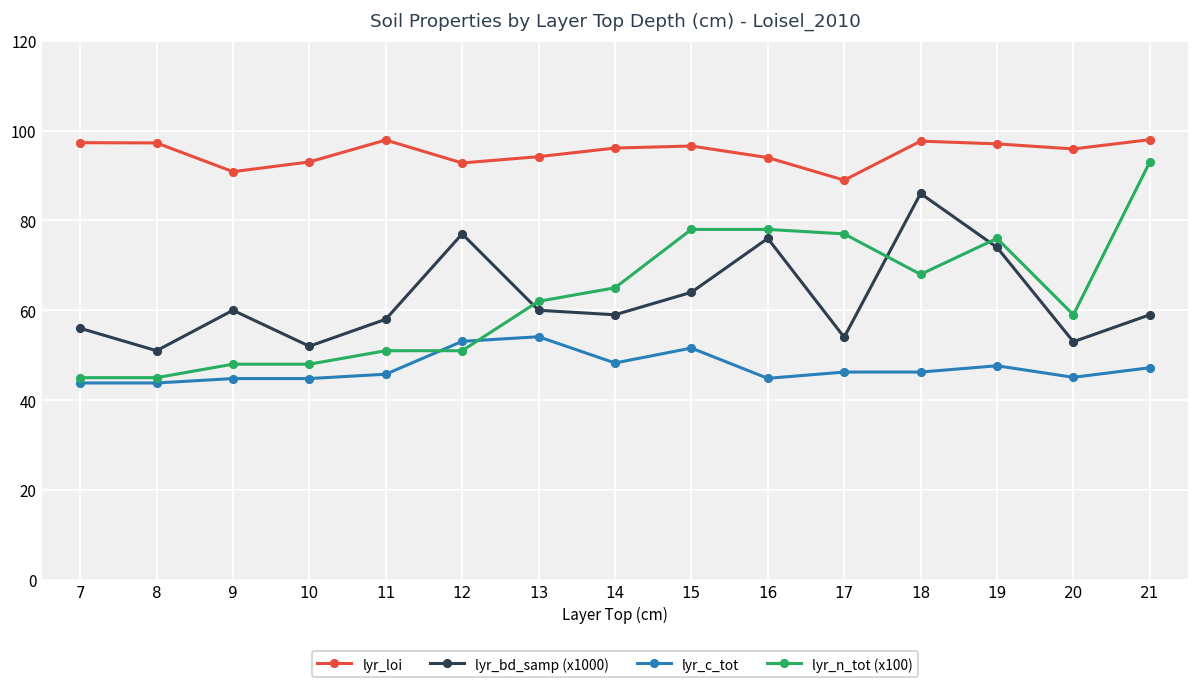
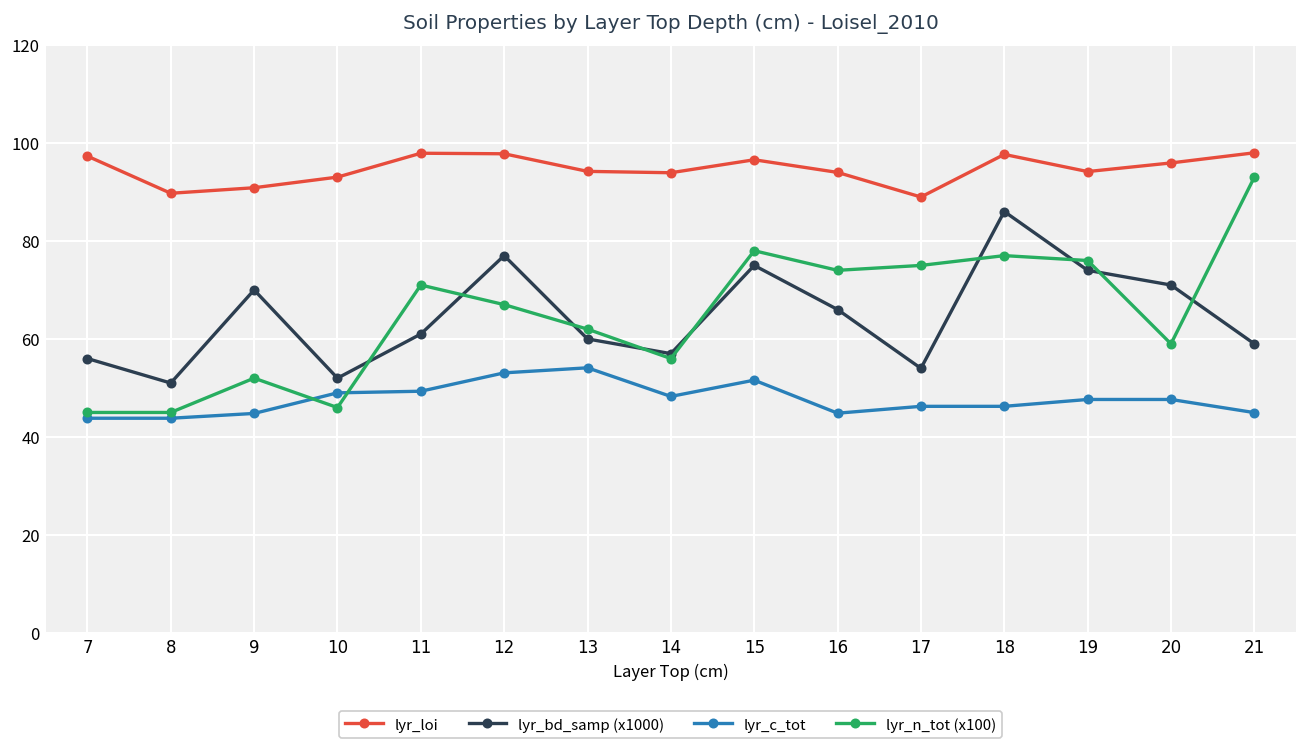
  {
    "lyr_loi": {
      "7": 97,
-     "8": 97,
+     "8": 90,
      "9": 91,
      "10": 93,
      "11": 98,
-     "12": 93,
+     "12": 98,
      "13": 94,
-     "14": 96,
+     "14": 94,
      "15": 97,
      "16": 94,
      "17": 89,
      "18": 98,
-     "19": 97,
+     "19": 94,
      "20": 96,
      "21": 98
    },
    "lyr_bd_samp (x1000)": {
      "7": 56,
      "8": 51,
-     "9": 60,
+     "9": 70,
      "10": 52,
-     "11": 58,
+     "11": 61,
      "12": 77,
      "13": 60,
-     "14": 59,
-     "15": 64,
-     "16": 76,
+     "14": 57,
+     "15": 75,
+     "16": 66,
      "17": 54,
      "18": 86,
      "19": 74,
-     "20": 53,
+     "20": 71,
      "21": 59
    },
    "lyr_c_tot": {
      "7": 44,
      "8": 44,
      "9": 45,
-     "10": 45,
-     "11": 46,
+     "10": 49,
+     "11": 49,
      "12": 53,
      "13": 54,
      "14": 48,
      "15": 52,
      "16": 45,
      "17": 46,
      "18": 46,
      "19": 48,
-     "20": 45,
-     "21": 47
+     "20": 48,
+     "21": 45
    },
    "lyr_n_tot (x100)": {
      "7": 45,
      "8": 45,
-     "9": 48,
-     "10": 48,
-     "11": 51,
-     "12": 51,
+     "9": 52,
+     "10": 46,
+     "11": 71,
+     "12": 67,
      "13": 62,
-     "14": 65,
+     "14": 56,
      "15": 78,
-     "16": 78,
-     "17": 77,
-     "18": 68,
+     "16": 74,
+     "17": 75,
+     "18": 77,
      "19": 76,
      "20": 59,
      "21": 93
    }
  }
